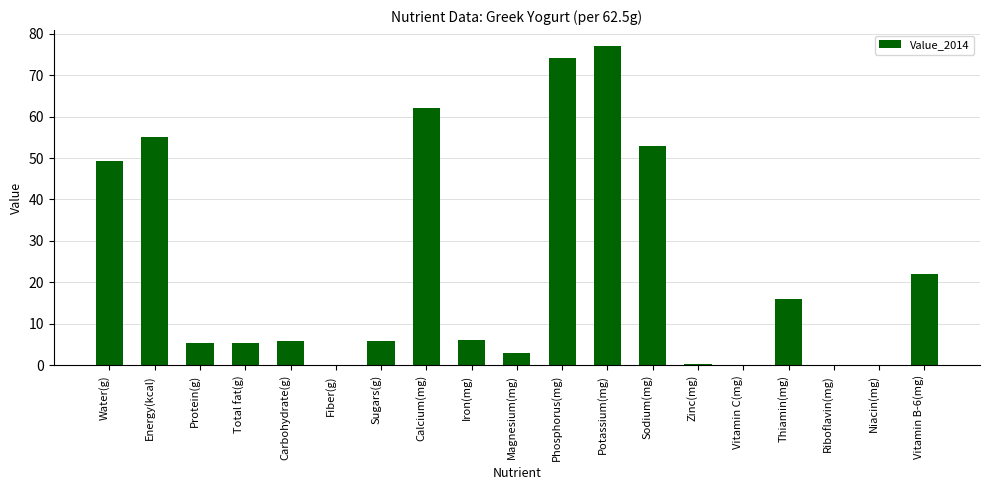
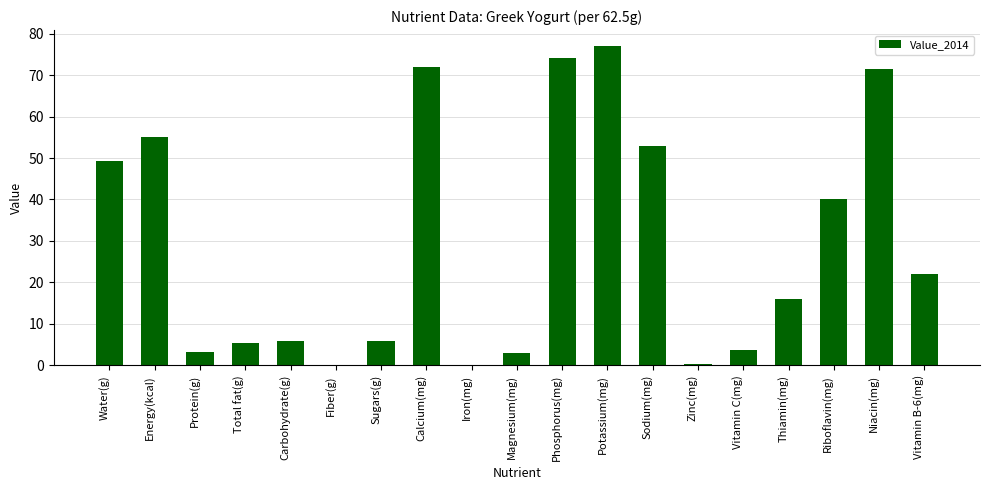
  {
    "Water(g)": 49,
    "Energy(kcal)": 55,
-   "Protein(g)": 5,
+   "Protein(g)": 3,
    "Total fat(g)": 5,
    "Carbohydrate(g)": 6,
    "Fiber(g)": 0,
    "Sugars(g)": 6,
-   "Calcium(mg)": 62,
-   "Iron(mg)": 6,
+   "Calcium(mg)": 72,
+   "Iron(mg)": 0,
    "Magnesium(mg)": 3,
    "Phosphorus(mg)": 74,
    "Potassium(mg)": 77,
    "Sodium(mg)": 53,
-   "Vitamin C(mg)": 0,
+   "Vitamin C(mg)": 4,
    "Thiamin(mg)": 16,
-   "Riboflavin(mg)": 0,
-   "Niacin(mg)": 0,
+   "Riboflavin(mg)": 40,
+   "Niacin(mg)": 71,
    "Vitamin B-6(mg)": 22
  }
